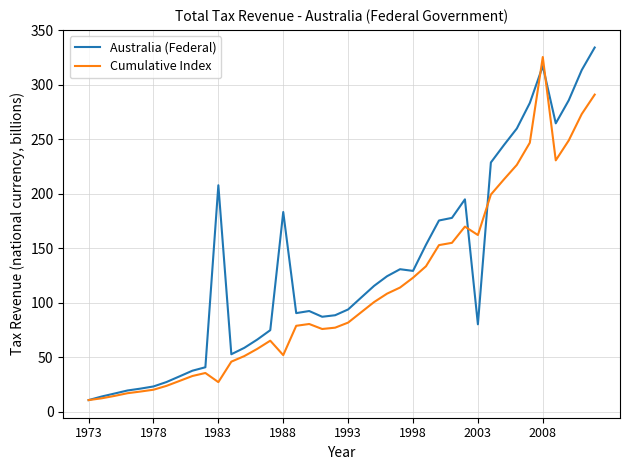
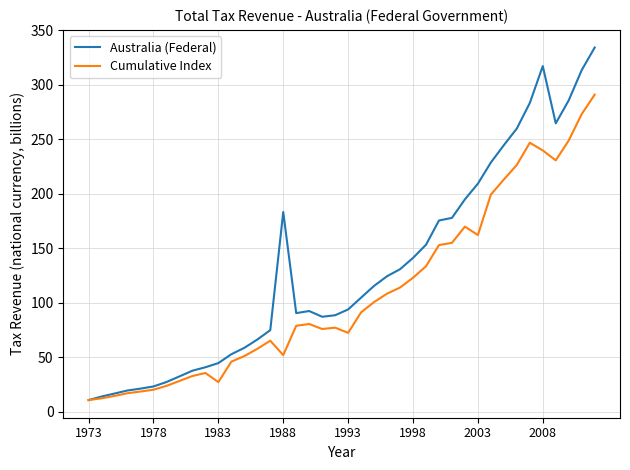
  {
    "Australia (Federal)": {
      "1978": 23,
-     "1983": 208,
+     "1983": 45,
      "1988": 183,
      "1993": 94,
-     "1998": 129,
-     "2003": 80,
+     "1998": 141,
+     "2003": 209,
      "2008": 317
    },
    "Cumulative Index": {
      "1978": 20,
      "1983": 27,
      "1988": 52,
-     "1993": 82,
+     "1993": 73,
      "1998": 123,
      "2003": 162,
-     "2008": 326
+     "2008": 240
    }
  }
